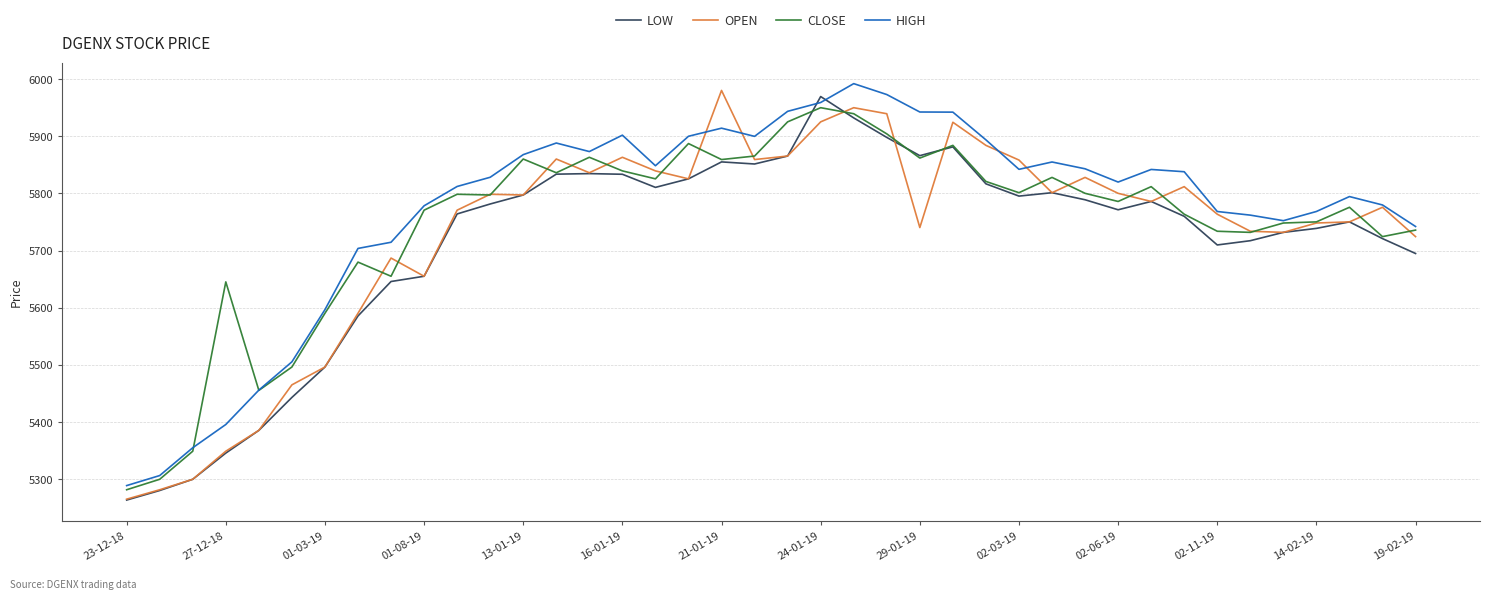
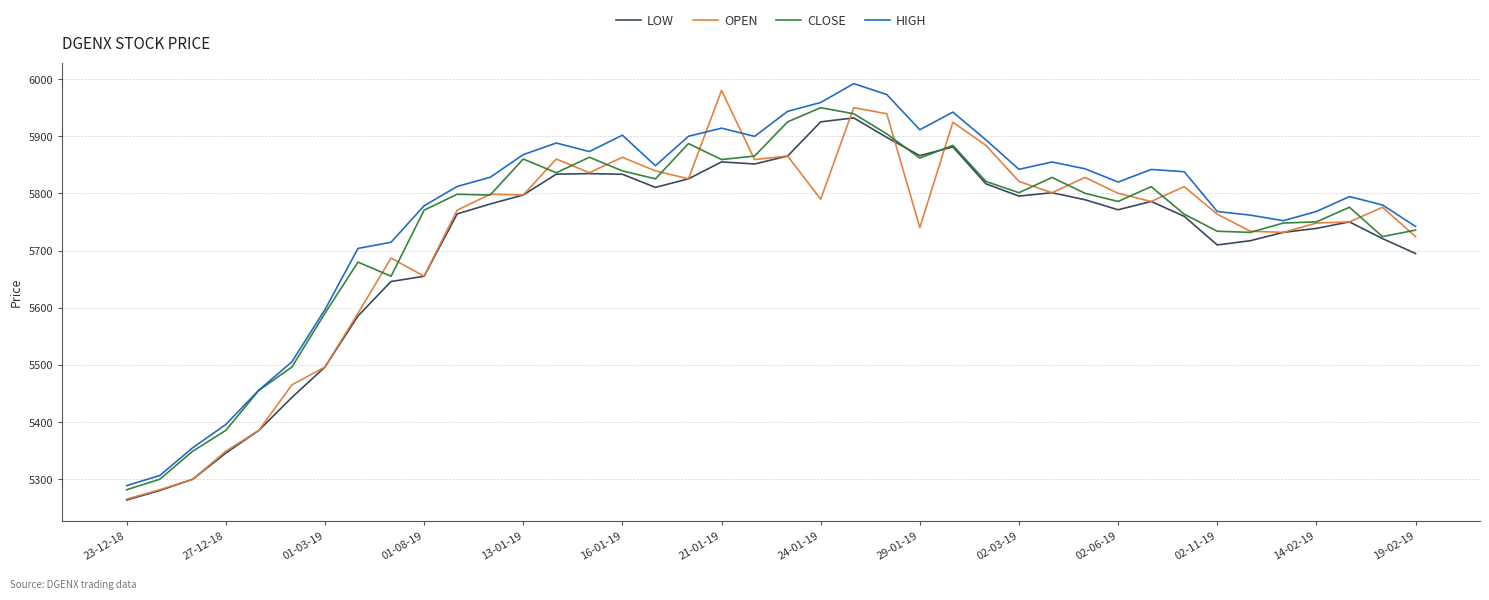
  {
    "LOW": {
      "16-01-19": 5830,
-     "24-01-19": 5970,
+     "24-01-19": 5930,
      "02-03-19": 5800,
      "02-06-19": 5770,
      "02-11-19": 5710,
      "14-02-19": 5740,
      "19-02-19": 5700
    },
    "OPEN": {
      "16-01-19": 5860,
      "21-01-19": 5980,
-     "24-01-19": 5930,
+     "24-01-19": 5790,
      "29-01-19": 5740,
-     "02-03-19": 5860,
+     "02-03-19": 5820,
      "02-06-19": 5800,
      "02-11-19": 5760,
      "19-02-19": 5720
    },
    "CLOSE": {
      "23-12-18": 5280,
-     "27-12-18": 5650,
+     "27-12-18": 5390,
      "01-03-19": 5590,
      "01-08-19": 5770,
      "13-01-19": 5860,
      "16-01-19": 5840,
      "24-01-19": 5950,
      "02-03-19": 5800,
      "02-06-19": 5790,
      "02-11-19": 5730,
      "19-02-19": 5740
    },
    "HIGH": {
      "23-12-18": 5290,
      "27-12-18": 5400,
      "01-03-19": 5600,
      "01-08-19": 5780,
      "13-01-19": 5870,
      "16-01-19": 5900,
      "21-01-19": 5910,
      "24-01-19": 5960,
-     "29-01-19": 5940,
+     "29-01-19": 5910,
      "02-03-19": 5840,
      "02-06-19": 5820,
      "02-11-19": 5770,
      "14-02-19": 5770,
      "19-02-19": 5740
    }
  }
